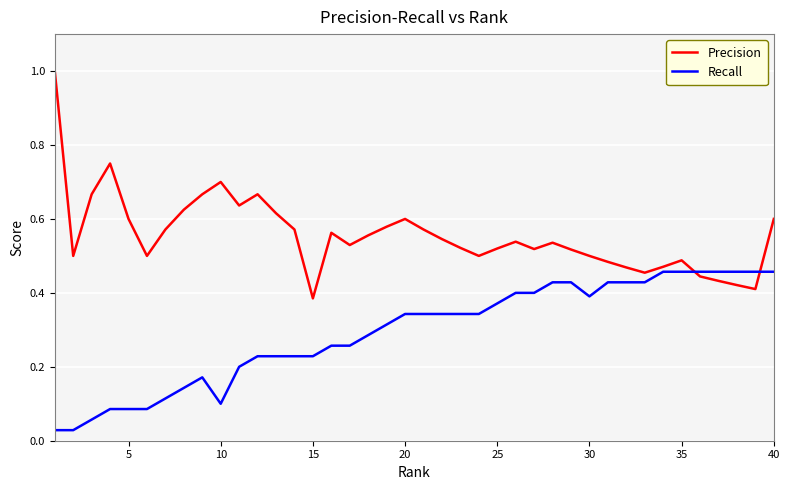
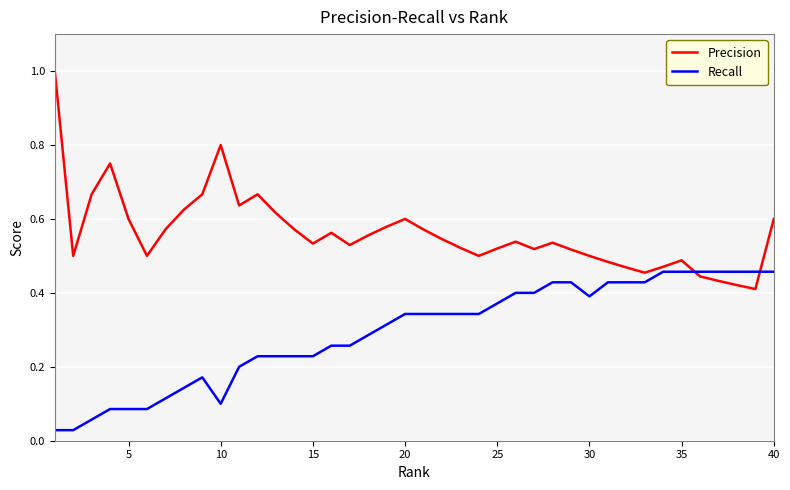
  {
    "Precision": {
      "5": 0.60,
-     "10": 0.7,
-     "15": 0.39,
+     "10": 0.8,
+     "15": 0.53,
      "20": 0.60,
      "25": 0.52,
      "30": 0.50,
      "35": 0.49,
      "40": 0.60
    },
    "Recall": {
      "5": 0.09,
      "10": 0.10,
      "15": 0.23,
      "20": 0.34,
      "25": 0.37,
      "30": 0.39,
      "35": 0.46,
      "40": 0.46
    }
  }
